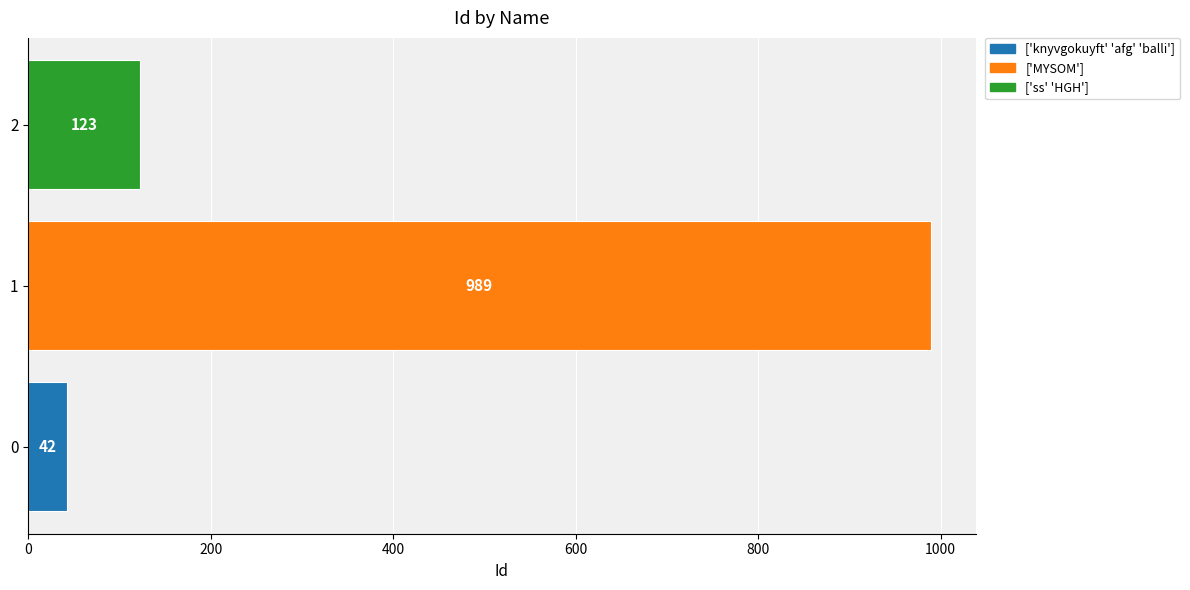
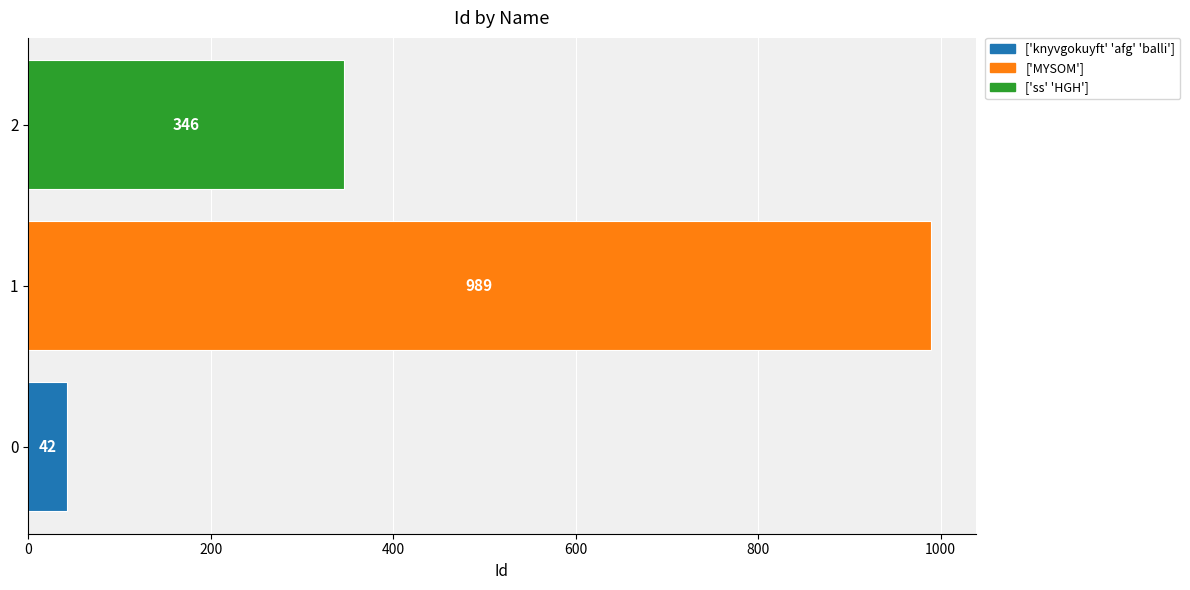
  {
-   "2": 123,
+   "2": 346,
    "1": 989,
    "0": 42
  }
